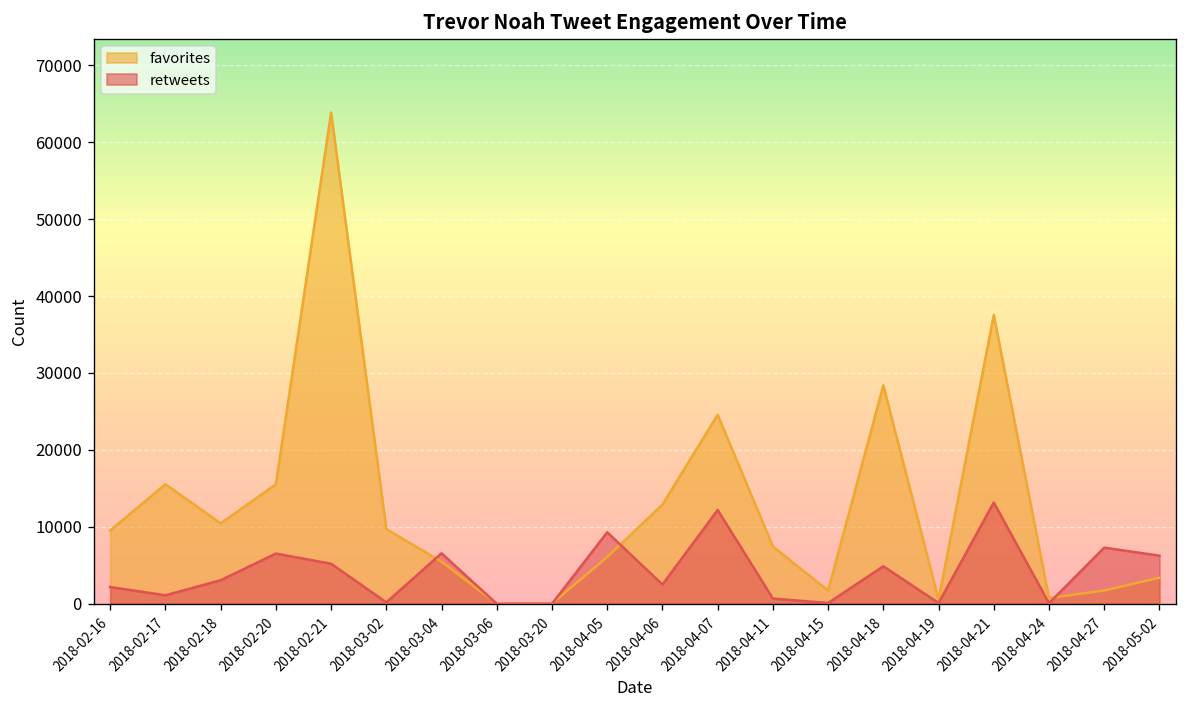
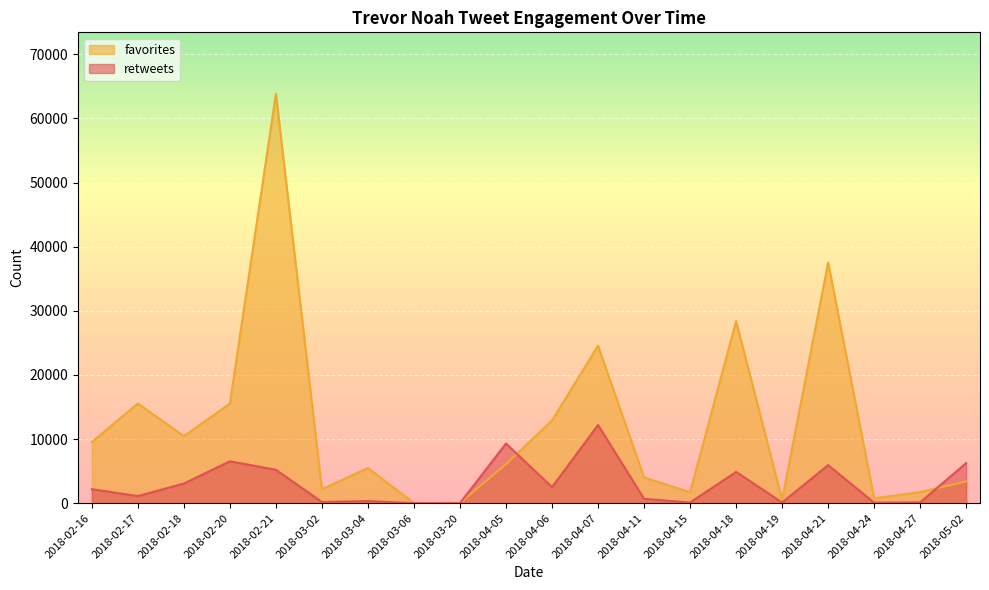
  {
    "favorites": {
      "2018-02-16": 10000,
      "2018-02-17": 16000,
      "2018-02-18": 10000,
      "2018-02-20": 16000,
      "2018-02-21": 64000,
-     "2018-03-02": 10000,
+     "2018-03-02": 2000,
      "2018-03-04": 5000,
      "2018-04-05": 6000,
      "2018-04-06": 13000,
      "2018-04-07": 25000,
-     "2018-04-11": 7000,
+     "2018-04-11": 4000,
      "2018-04-15": 2000,
      "2018-04-18": 28000,
      "2018-04-19": 1000,
      "2018-04-21": 38000,
      "2018-04-24": 1000,
      "2018-04-27": 2000,
      "2018-05-02": 3000
    },
    "retweets": {
      "2018-02-16": 2000,
      "2018-02-17": 1000,
      "2018-02-18": 3000,
      "2018-02-20": 7000,
      "2018-02-21": 5000,
      "2018-03-02": 0,
-     "2018-03-04": 7000,
+     "2018-03-04": 0,
      "2018-04-05": 9000,
      "2018-04-06": 3000,
      "2018-04-07": 12000,
      "2018-04-11": 1000,
      "2018-04-15": 0,
      "2018-04-18": 5000,
      "2018-04-19": 0,
-     "2018-04-21": 13000,
+     "2018-04-21": 6000,
      "2018-04-24": 0,
-     "2018-04-27": 7000,
+     "2018-04-27": 0,
      "2018-05-02": 6000
    }
  }
